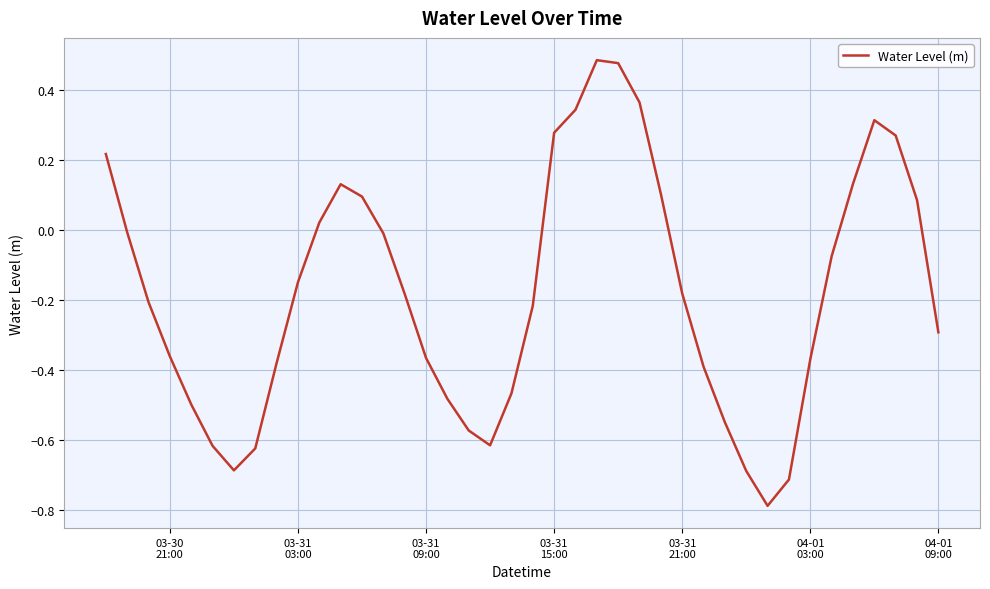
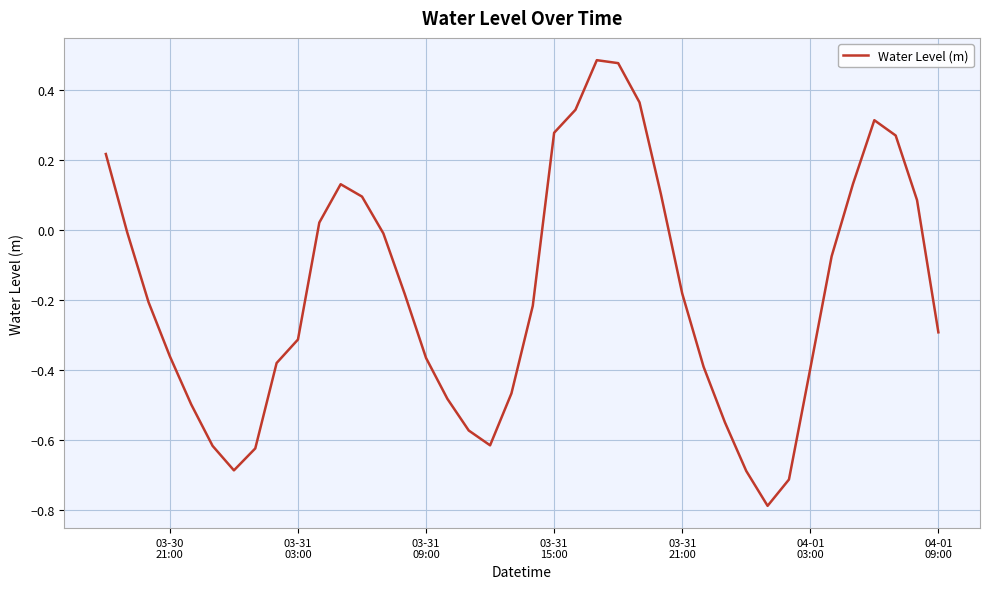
  {
    "03-30 21:00": -0.36,
-   "03-31 03:00": -0.15,
+   "03-31 03:00": -0.31,
    "03-31 09:00": -0.37,
    "03-31 15:00": 0.28,
    "03-31 21:00": -0.18,
-   "04-01 03:00": -0.37,
+   "04-01 03:00": -0.40,
    "04-01 09:00": -0.29
  }
